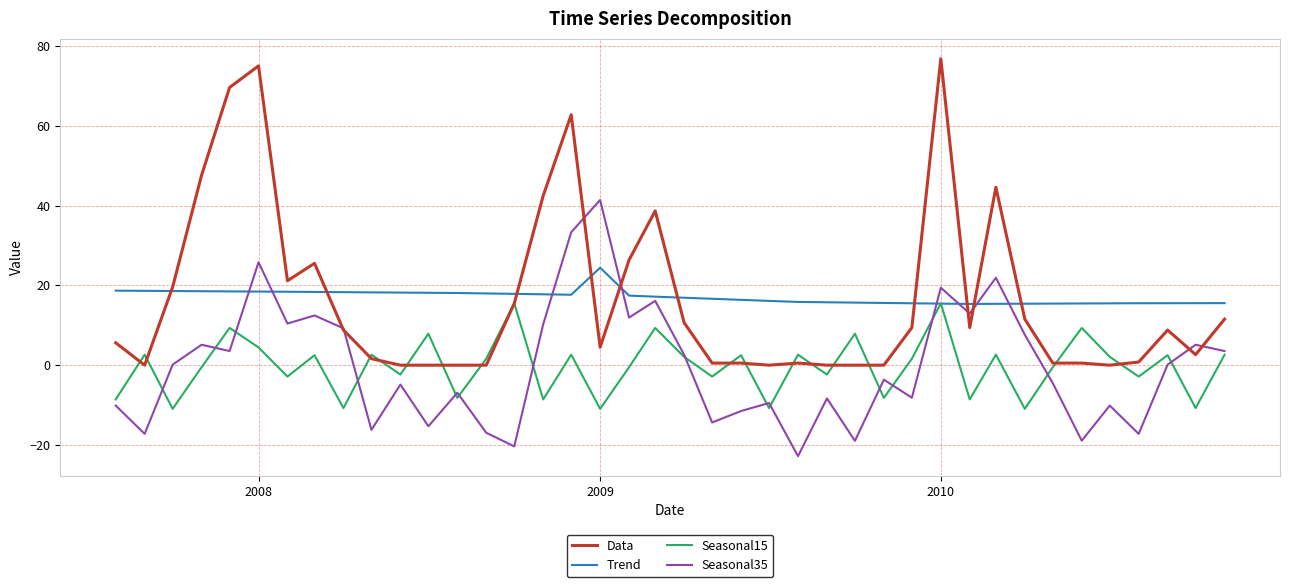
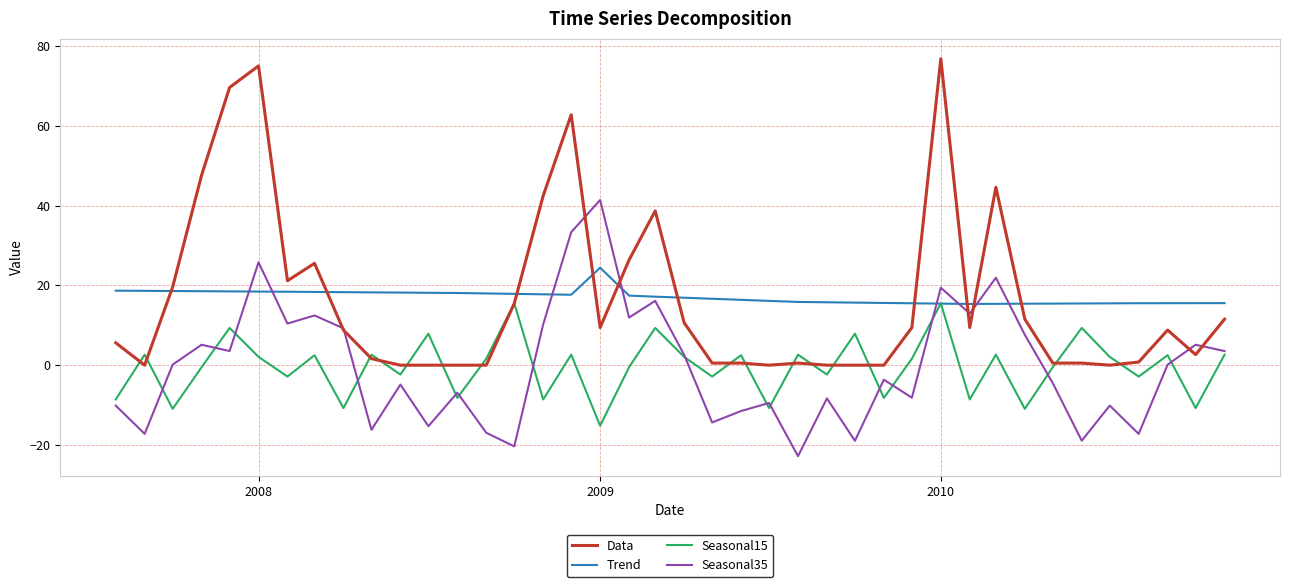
  {
    "Data": {
      "2008": 75,
-     "2009": 4,
+     "2009": 9,
      "2010": 77
    },
    "Trend": {
      "2008": 18,
      "2009": 24
    },
    "Seasonal15": {
-     "2008": 4,
-     "2009": -11
+     "2008": 2,
+     "2009": -15
    },
    "Seasonal35": {
      "2008": 26,
      "2009": 41,
      "2010": 19
    }
  }
